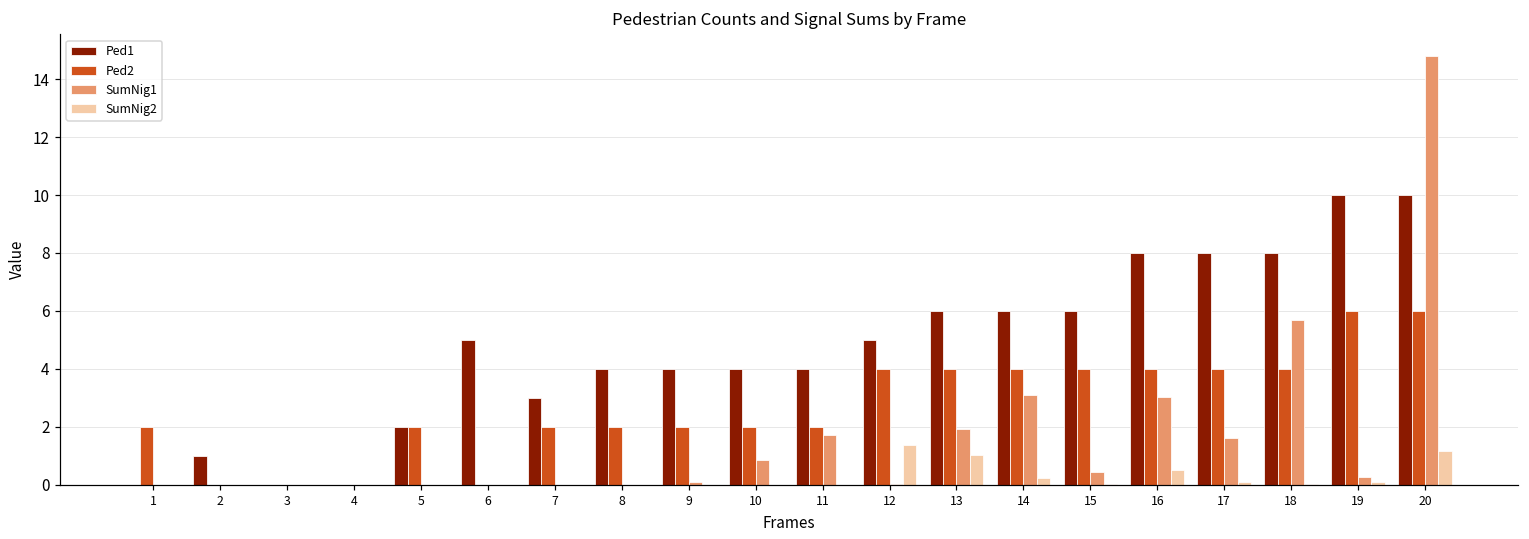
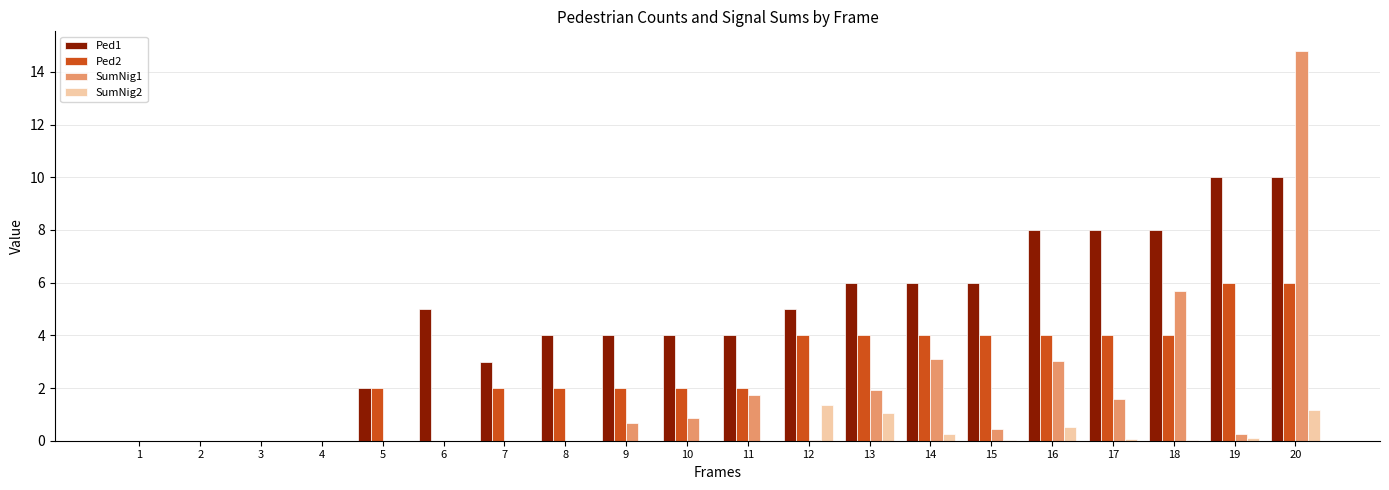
  {
    "Ped1": {
      "1": 0,
-     "2": 1,
+     "2": 0,
      "3": 0,
      "4": 0,
      "5": 2,
      "6": 5,
      "7": 3,
      "8": 4,
      "9": 4,
      "10": 4,
      "11": 4,
      "12": 5,
      "13": 6,
      "14": 6,
      "15": 6,
      "16": 8,
      "17": 8,
      "18": 8,
      "19": 10,
      "20": 10
    },
    "Ped2": {
-     "1": 2,
+     "1": 0,
      "2": 0,
      "3": 0,
      "4": 0,
      "5": 2,
      "6": 0,
      "7": 2,
      "8": 2,
      "9": 2,
      "10": 2,
      "11": 2,
      "12": 4,
      "13": 4,
      "14": 4,
      "15": 4,
      "16": 4,
      "17": 4,
      "18": 4,
      "19": 6,
      "20": 6
    },
    "SumNig1": {
      "1": 0.0,
      "2": 0.0,
      "3": 0.0,
      "4": 0.0,
      "5": 0.0,
-     "9": 0.1,
+     "9": 0.7,
      "10": 0.8,
      "11": 1.7,
      "13": 1.9,
      "14": 3.1,
      "15": 0.5,
      "16": 3.0,
      "17": 1.6,
      "18": 5.7,
      "19": 0.3,
      "20": 14.8
    },
    "SumNig2": {
      "1": 0.0,
      "2": 0.0,
      "3": 0.0,
      "4": 0.0,
      "5": 0.0,
      "6": 0.0,
      "7": 0.0,
      "12": 1.4,
      "13": 1.0,
      "14": 0.2,
      "16": 0.5,
      "20": 1.2
    }
  }
